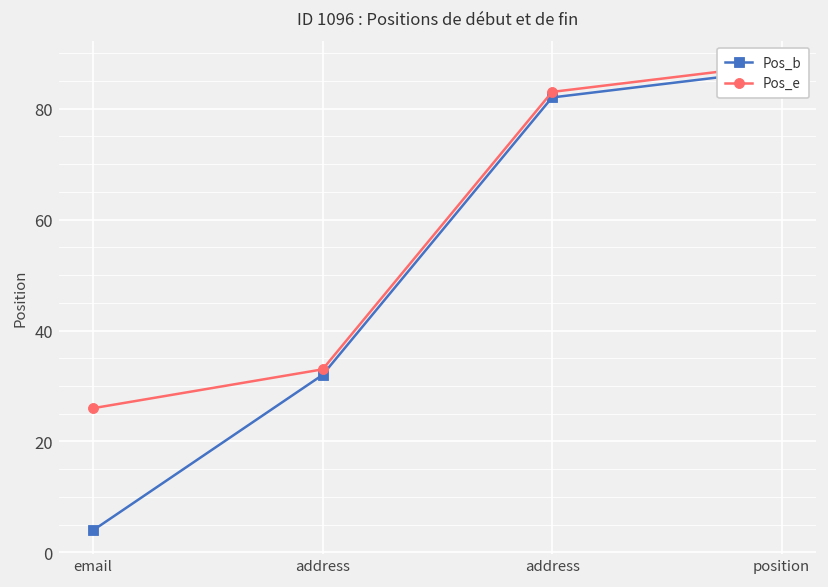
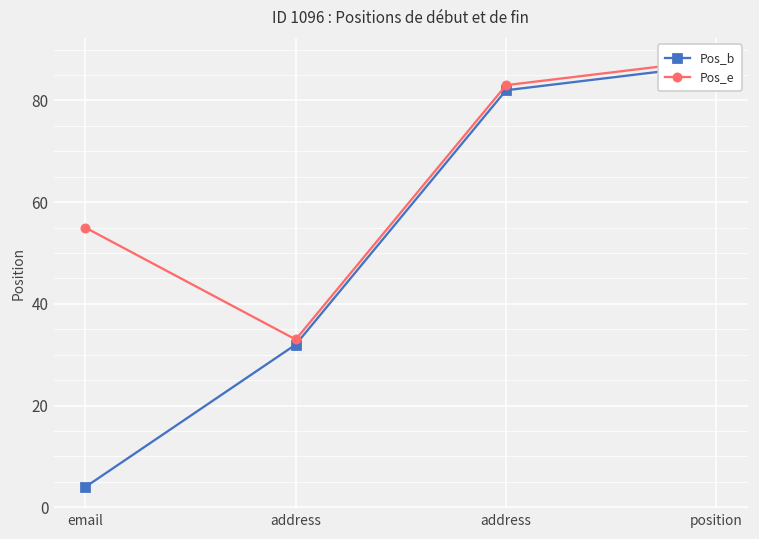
  {
    "Pos_b": {
      "email": 4
    },
    "Pos_e": {
-     "email": 26
+     "email": 55
    }
  }
